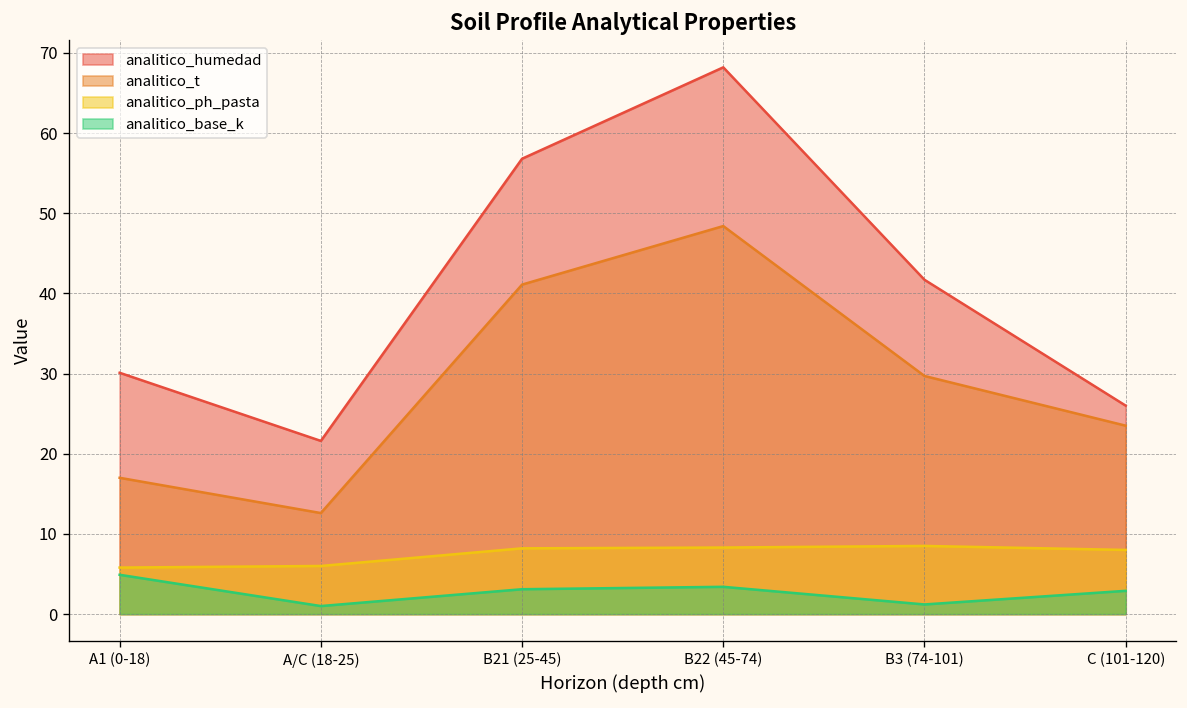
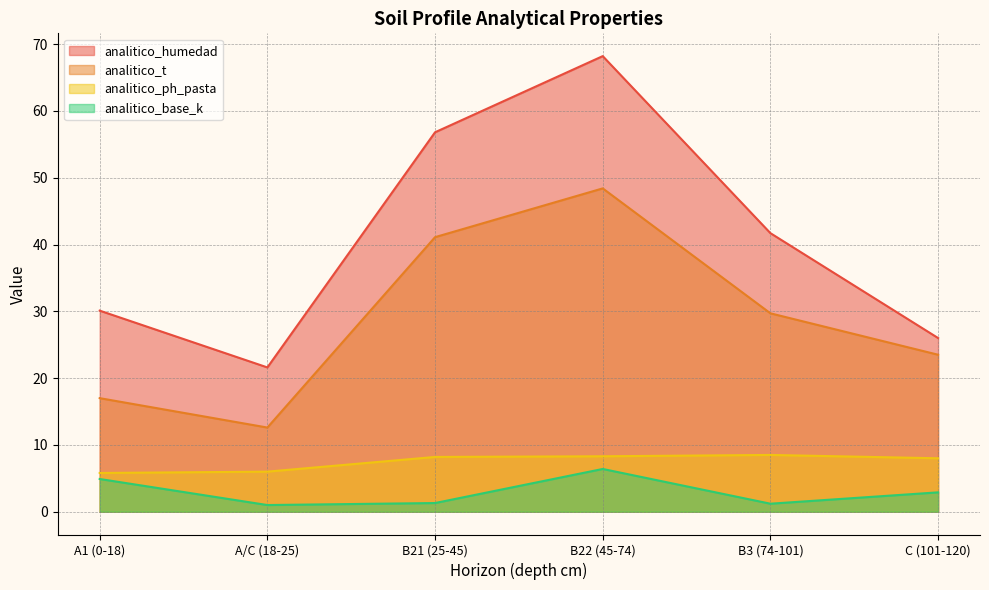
  {
    "analitico_base_k": {
      "A1 (0-18)": 5,
      "A/C (18-25)": 1,
-     "B21 (25-45)": 3,
-     "B22 (45-74)": 3,
+     "B21 (25-45)": 1,
+     "B22 (45-74)": 6,
      "B3 (74-101)": 1,
      "C (101-120)": 3
    }
  }
